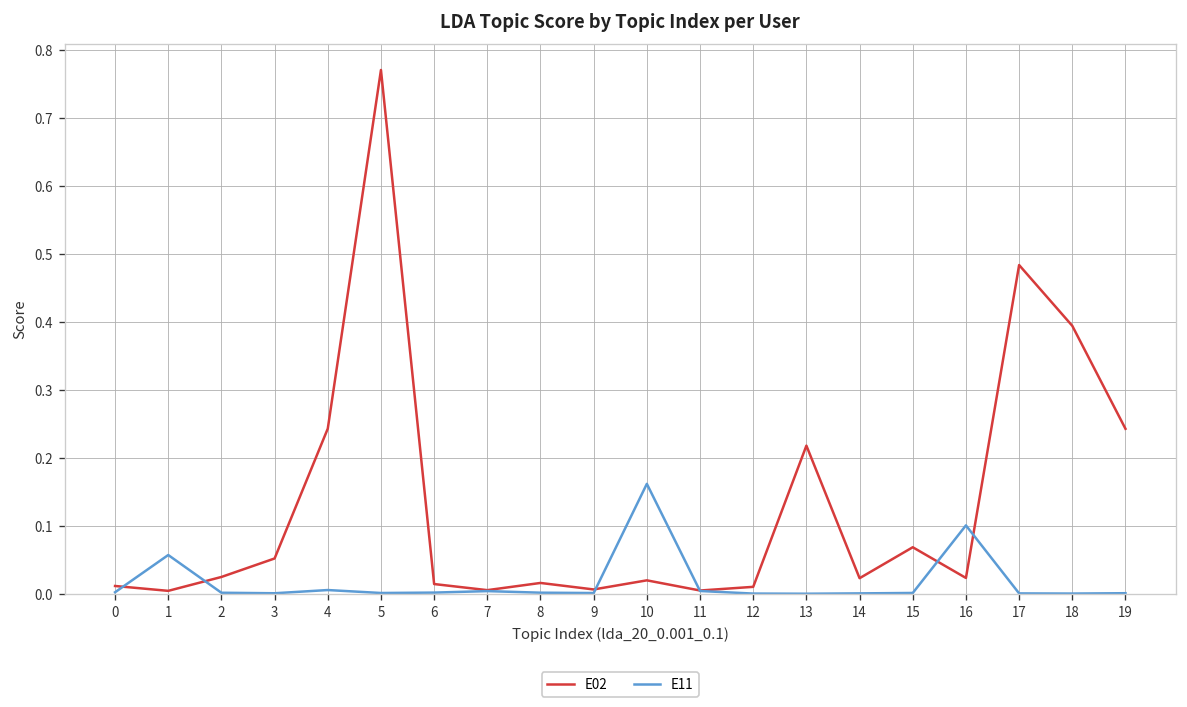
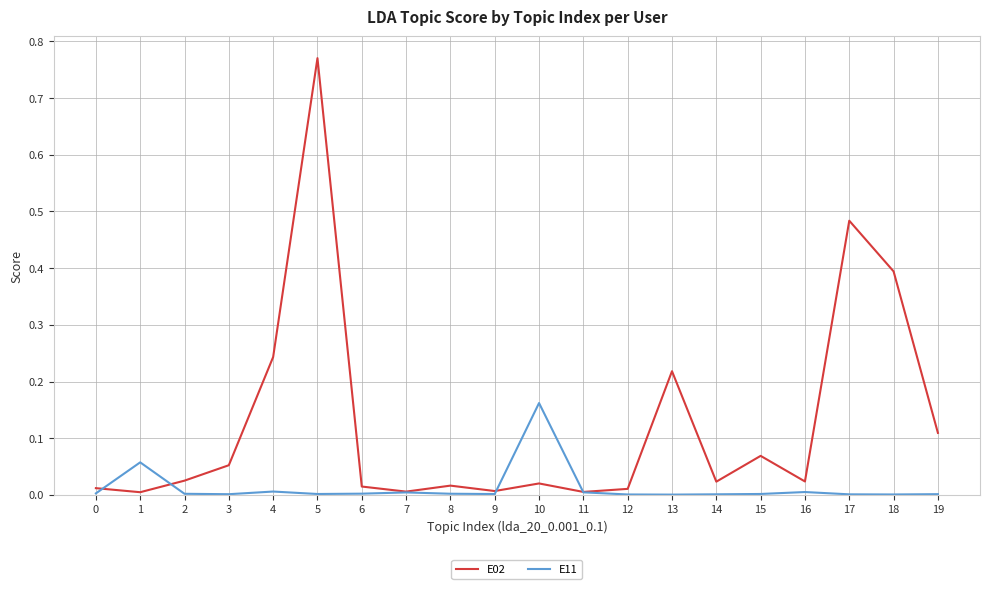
  {
    "E02": {
      "0": 0.01,
      "1": 0.00,
      "2": 0.03,
      "3": 0.05,
      "4": 0.24,
      "5": 0.77,
      "6": 0.01,
      "8": 0.02,
      "9": 0.01,
      "10": 0.02,
      "12": 0.01,
      "13": 0.22,
      "14": 0.02,
      "15": 0.07,
      "16": 0.02,
      "17": 0.48,
      "18": 0.39,
-     "19": 0.24
+     "19": 0.11
    },
    "E11": {
      "0": 0.00,
      "1": 0.06,
      "2": 0.00,
      "3": 0.00,
      "4": 0.01,
      "5": 0.00,
      "6": 0.00,
      "8": 0.00,
      "9": 0.00,
      "10": 0.16,
      "12": 0.00,
      "13": 0.00,
      "14": 0.00,
      "15": 0.00,
-     "16": 0.10,
+     "16": 0.01,
      "17": 0.00,
      "18": 0.00,
      "19": 0.00
    }
  }
